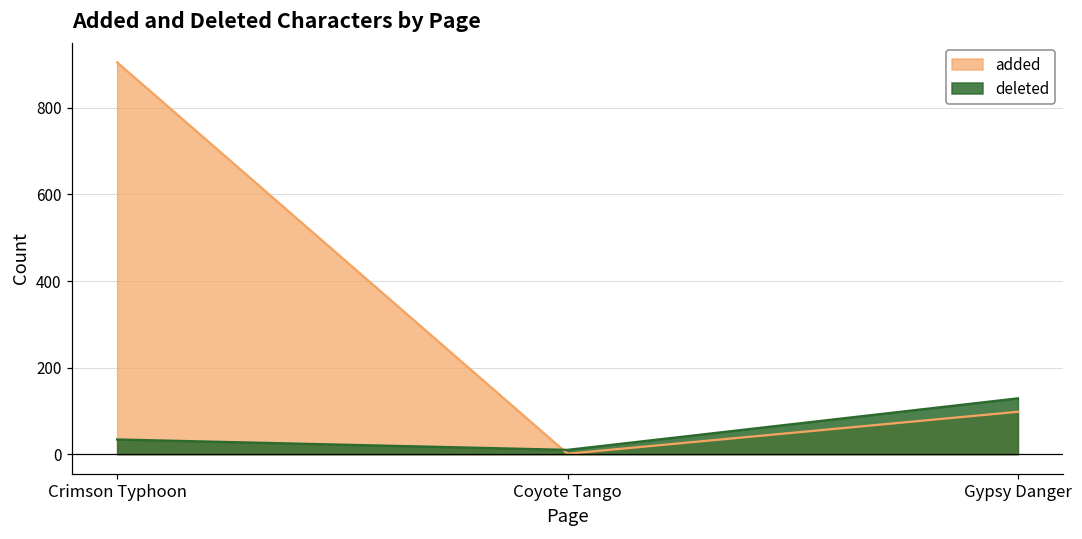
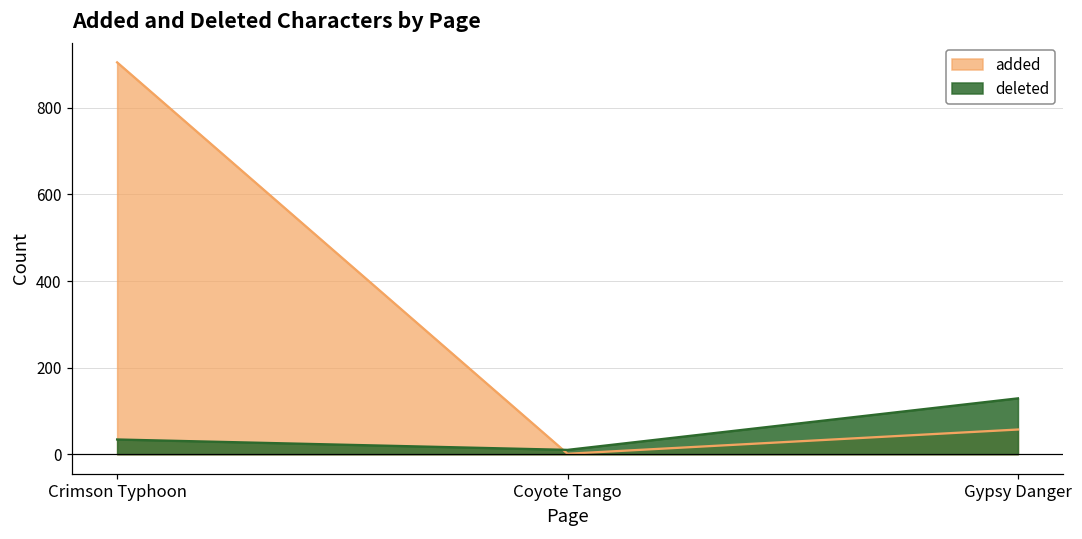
  {
    "added": {
      "Crimson Typhoon": 910,
      "Coyote Tango": 0,
-     "Gypsy Danger": 100
+     "Gypsy Danger": 60
    },
    "deleted": {
      "Crimson Typhoon": 30,
      "Coyote Tango": 10,
      "Gypsy Danger": 130
    }
  }
